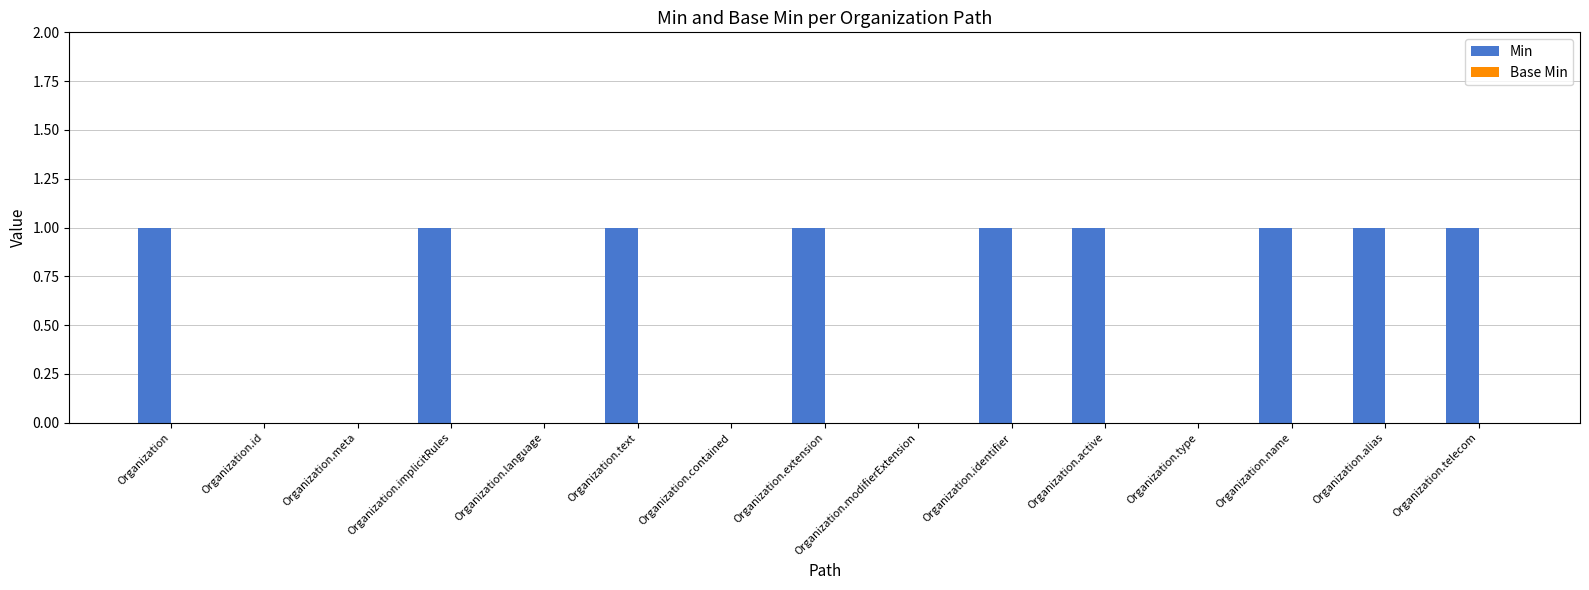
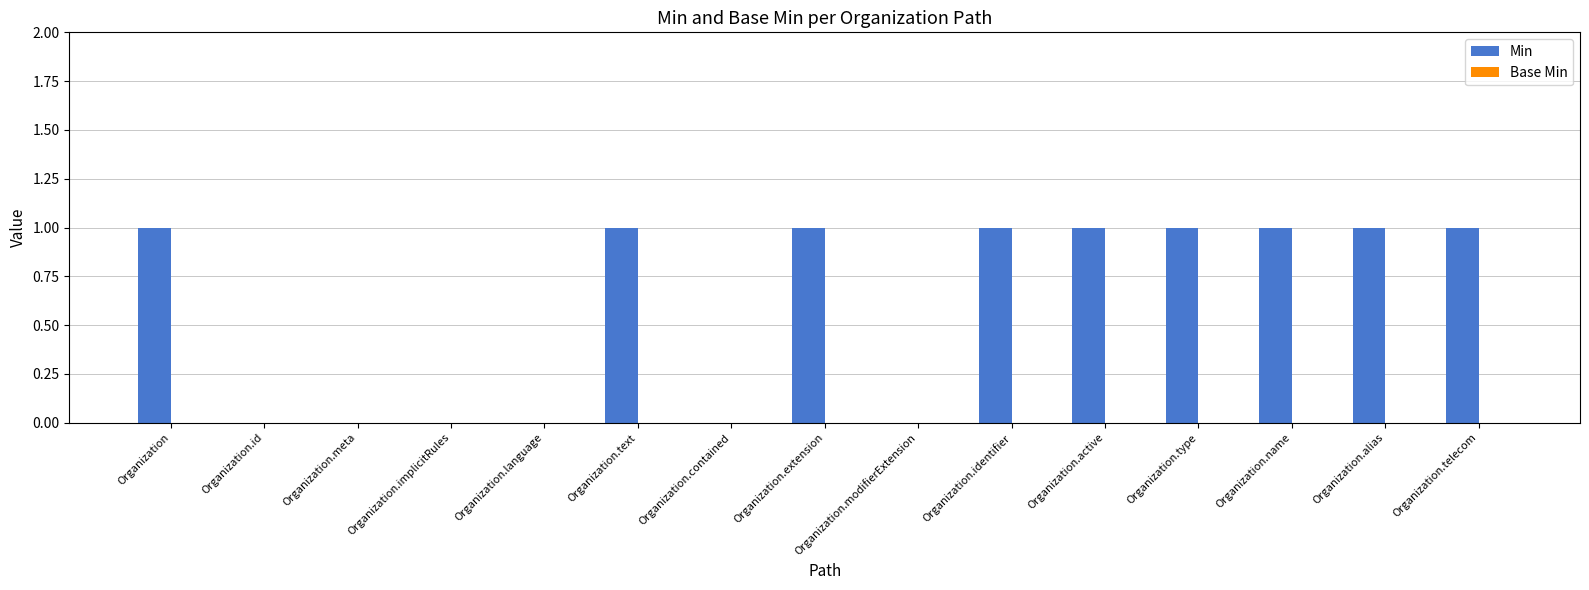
  {
    "Min": {
      "Organization": 1,
      "Organization.id": 0,
      "Organization.meta": 0,
-     "Organization.implicitRules": 1,
+     "Organization.implicitRules": 0,
      "Organization.language": 0,
      "Organization.text": 1,
      "Organization.contained": 0,
      "Organization.extension": 1,
      "Organization.modifierExtension": 0,
      "Organization.identifier": 1,
      "Organization.active": 1,
-     "Organization.type": 0,
+     "Organization.type": 1,
      "Organization.name": 1,
      "Organization.alias": 1,
      "Organization.telecom": 1
    },
    "Base Min": {
      "Organization": 0,
      "Organization.id": 0,
      "Organization.meta": 0,
      "Organization.implicitRules": 0,
      "Organization.language": 0,
      "Organization.text": 0,
      "Organization.contained": 0,
      "Organization.extension": 0,
      "Organization.modifierExtension": 0,
      "Organization.identifier": 0,
      "Organization.active": 0,
      "Organization.type": 0,
      "Organization.name": 0,
      "Organization.alias": 0,
      "Organization.telecom": 0
    }
  }
